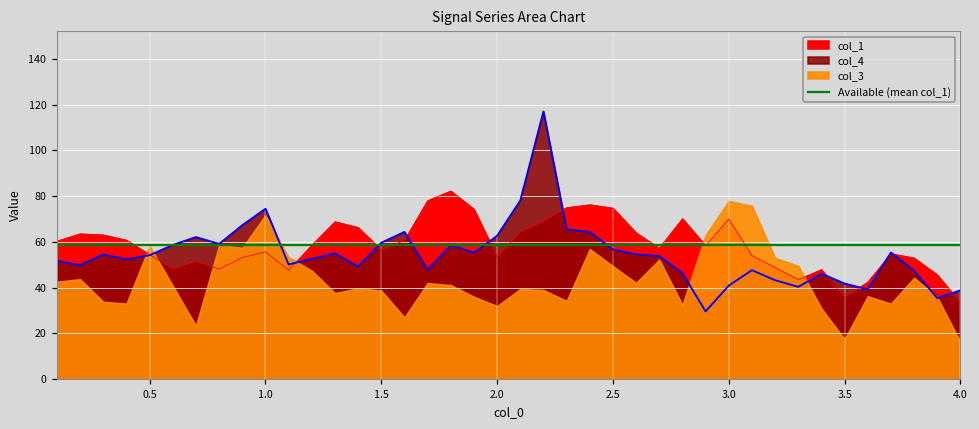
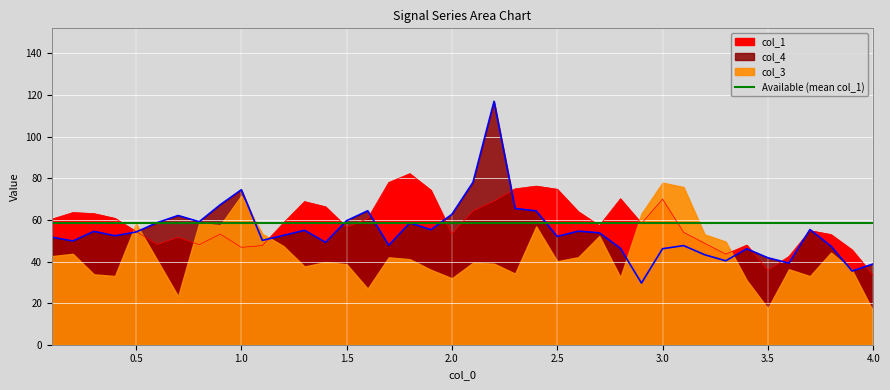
  {
    "col_1": {
-     "1.0": 56,
+     "1.0": 47,
      "1.5": 57,
      "2.0": 53,
      "2.5": 75,
      "3.0": 70,
      "3.5": 36,
      "4.0": 33
    },
    "col_4": {
      "1.0": 74,
      "1.5": 60,
      "2.0": 63,
-     "2.5": 57,
-     "3.0": 41,
+     "2.5": 52,
+     "3.0": 46,
      "3.5": 42,
      "4.0": 39
    },
    "col_3": {
      "0.5": 58,
      "1.0": 72,
      "1.5": 39,
      "2.0": 32,
-     "2.5": 49,
+     "2.5": 40,
      "3.0": 78,
      "3.5": 17,
      "4.0": 16
    }
  }
